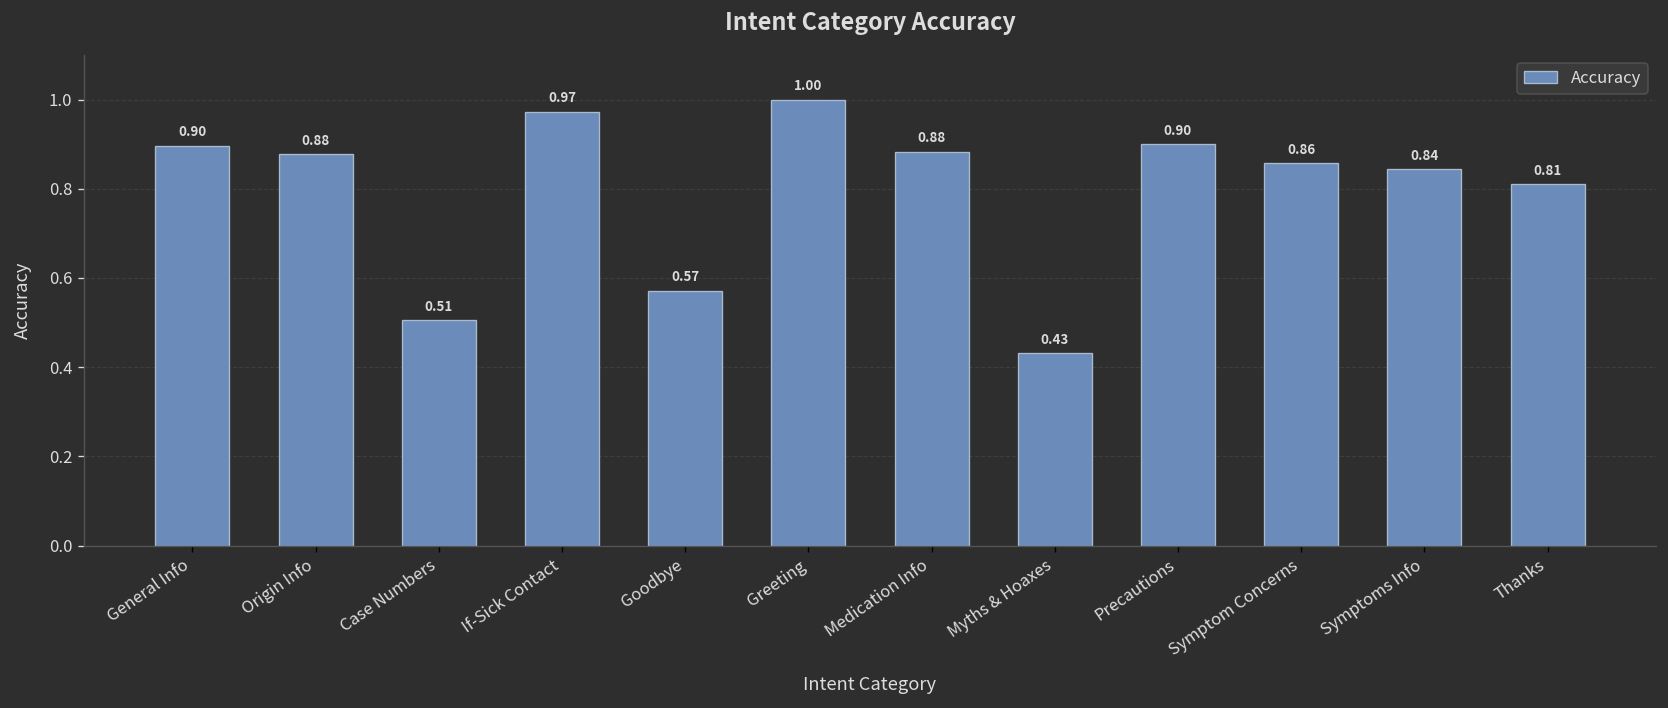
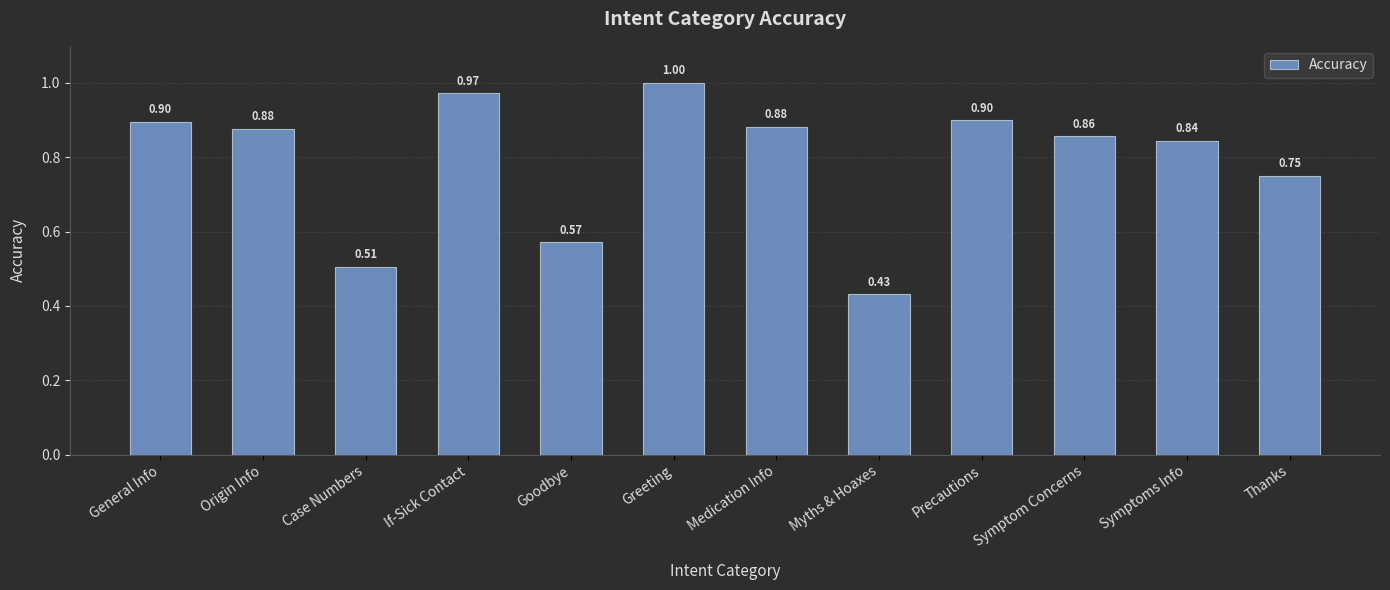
  {
    "General Info": 0.90,
    "Origin Info": 0.88,
    "Case Numbers": 0.51,
    "If-Sick Contact": 0.97,
    "Goodbye": 0.57,
    "Greeting": 1.00,
    "Medication Info": 0.88,
    "Myths & Hoaxes": 0.43,
    "Precautions": 0.90,
    "Symptom Concerns": 0.86,
    "Symptoms Info": 0.84,
-   "Thanks": 0.81
+   "Thanks": 0.75
  }
